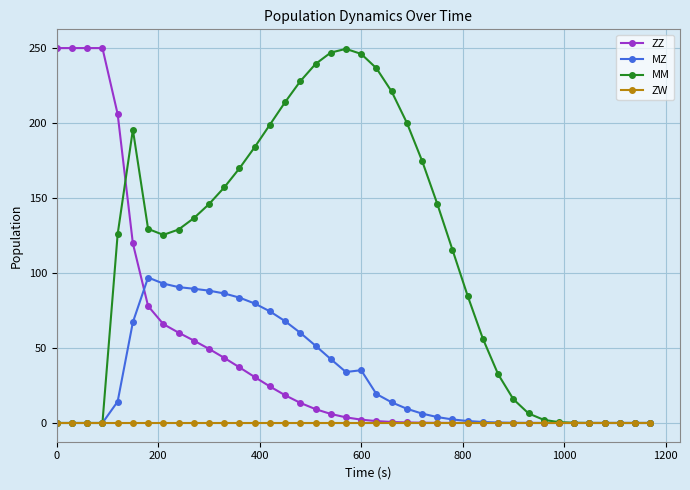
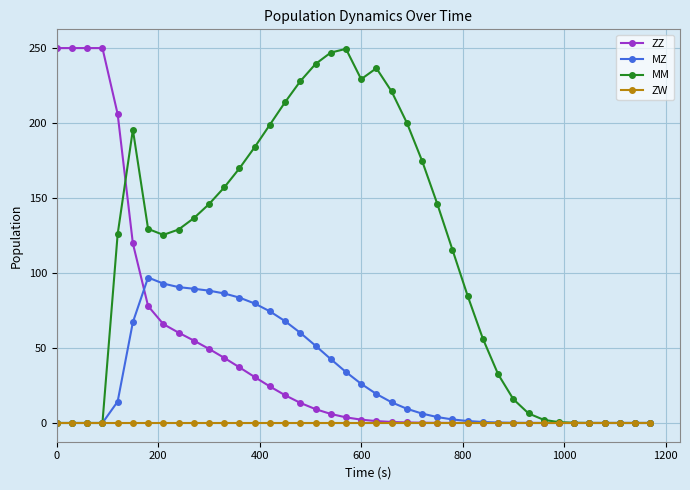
  {
    "ZZ": {
      "0": 250,
      "600": 2
    },
    "MZ": {
-     "600": 35
+     "600": 26
    },
    "MM": {
-     "600": 246
+     "600": 229
    },
    "ZW": {
      "600": 0
    }
  }
